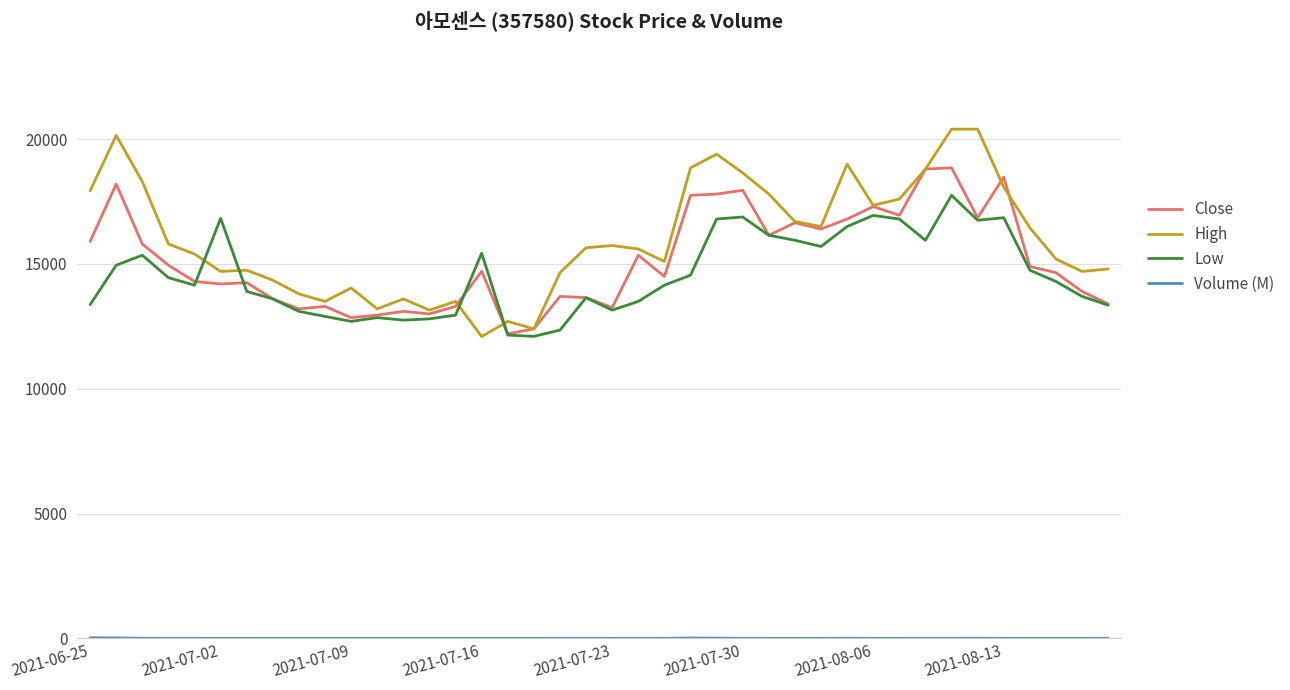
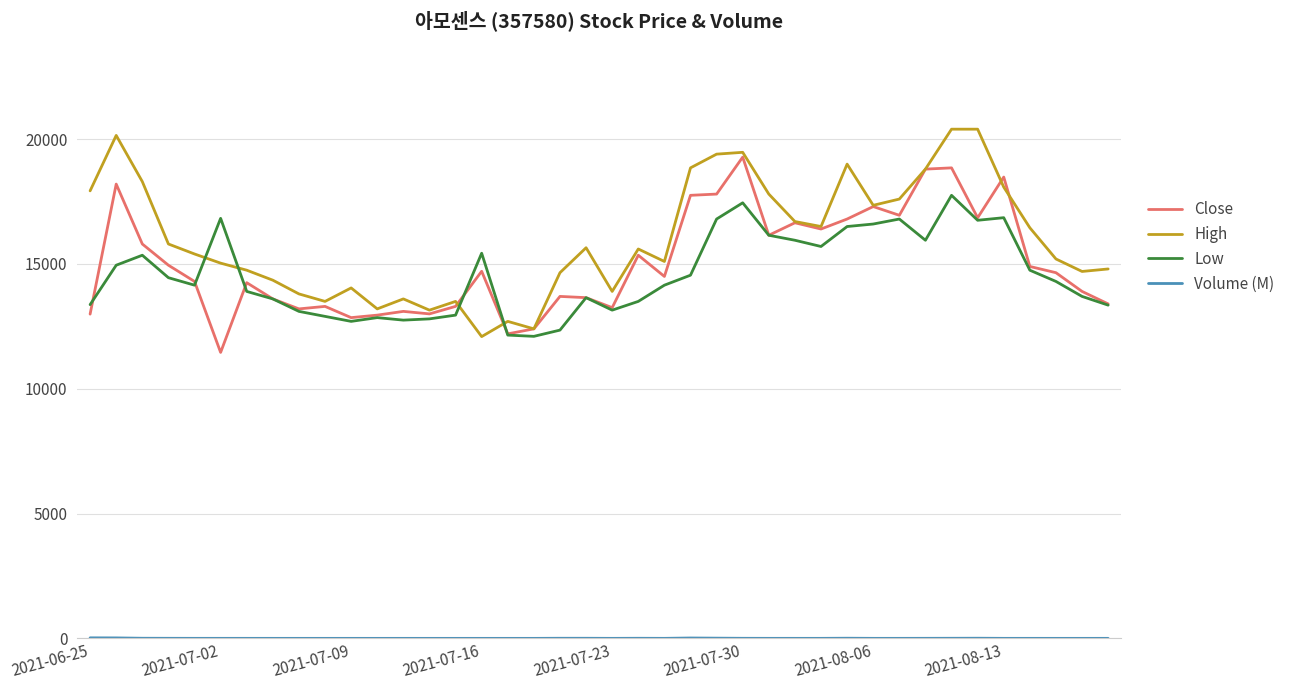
  {
    "Close": {
-     "2021-06-25": 15900,
-     "2021-07-02": 14200,
+     "2021-06-25": 13000,
+     "2021-07-02": 11500,
      "2021-07-09": 12900,
      "2021-07-16": 14700,
-     "2021-07-30": 18000,
+     "2021-07-30": 19300,
      "2021-08-13": 18500
    },
    "High": {
      "2021-06-25": 17900,
-     "2021-07-02": 14700,
+     "2021-07-02": 15000,
      "2021-07-09": 14000,
      "2021-07-16": 12100,
-     "2021-07-23": 15700,
-     "2021-07-30": 18700,
+     "2021-07-23": 13900,
+     "2021-07-30": 19500,
      "2021-08-13": 18100
    },
    "Low": {
      "2021-06-25": 13400,
      "2021-07-02": 16800,
      "2021-07-09": 12700,
      "2021-07-16": 15400,
-     "2021-07-30": 16900,
-     "2021-08-06": 16900,
+     "2021-07-30": 17500,
+     "2021-08-06": 16600,
      "2021-08-13": 16900
    },
    "Volume (M)": {
      "2021-06-25": 0,
      "2021-07-02": 0,
      "2021-07-09": 0,
      "2021-07-16": 0,
      "2021-07-23": 0,
      "2021-07-30": 0,
      "2021-08-06": 0,
      "2021-08-13": 0
    }
  }
